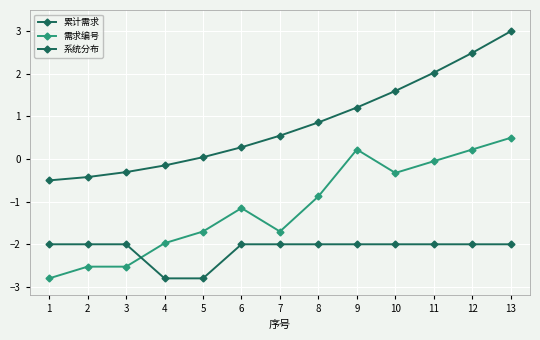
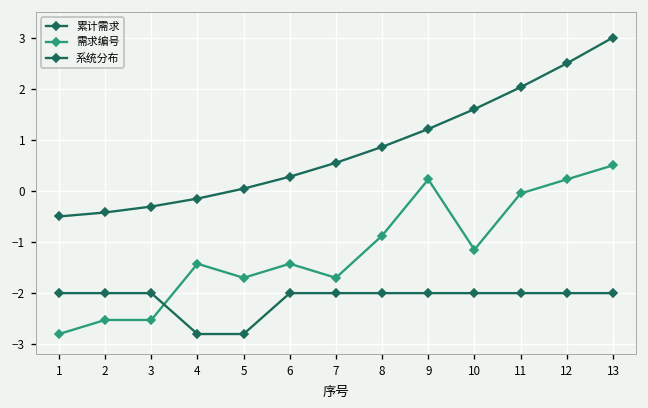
  {
    "需求编号": {
      "1": -2.8,
      "2": -2.5,
      "3": -2.5,
-     "4": -2.0,
+     "4": -1.4,
      "5": -1.7,
-     "6": -1.2,
+     "6": -1.4,
      "7": -1.7,
      "8": -0.9,
      "9": 0.2,
-     "10": -0.3,
+     "10": -1.2,
      "11": 0.0,
      "12": 0.2,
      "13": 0.5
    }
  }
